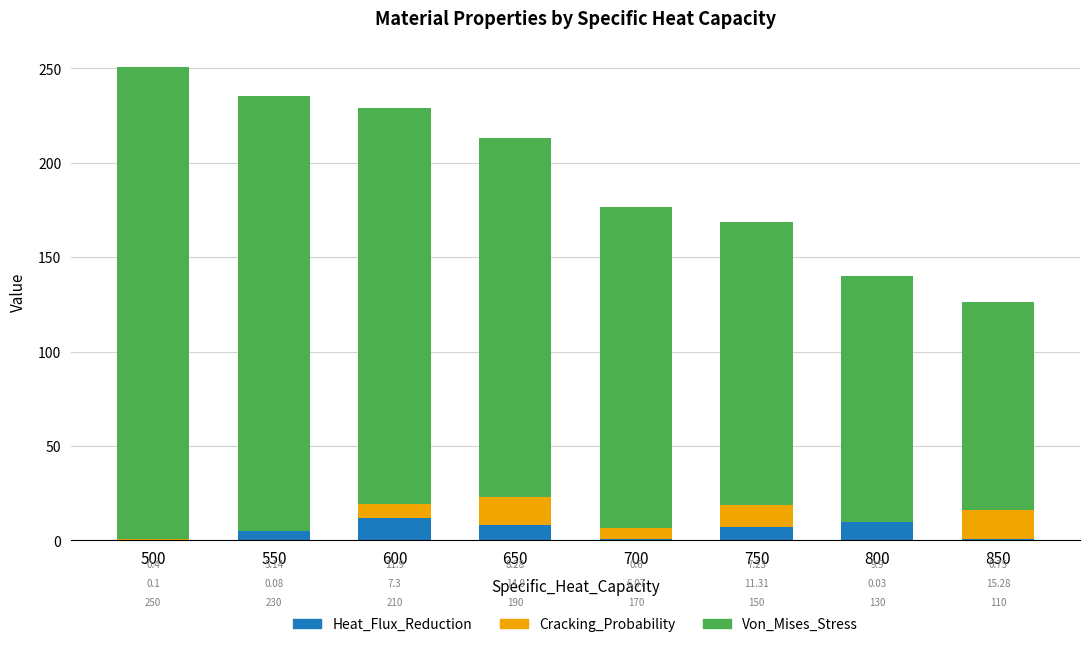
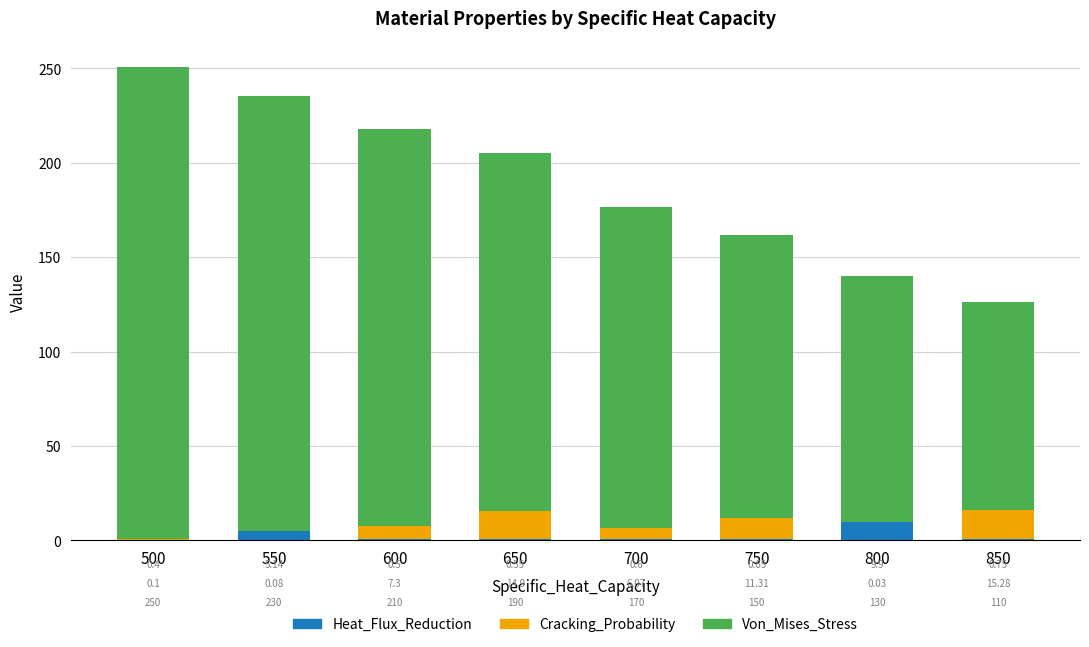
  {
    "Heat_Flux_Reduction": {
      "500": 0.4,
-     "600": 11.9,
-     "650": 8.28,
+     "600": 0.5,
+     "650": 0.55,
      "700": 0.6,
-     "750": 7.23,
+     "750": 0.65,
      "850": 0.75
    },
    "Cracking_Probability": {
      "600": 7,
      "650": 15,
      "700": 6,
      "750": 11,
      "850": 15
    },
    "Von_Mises_Stress": {
      "500": 250,
      "550": 230,
      "600": 210,
      "650": 190,
      "700": 170,
      "750": 150,
      "800": 130,
      "850": 110
    }
  }
